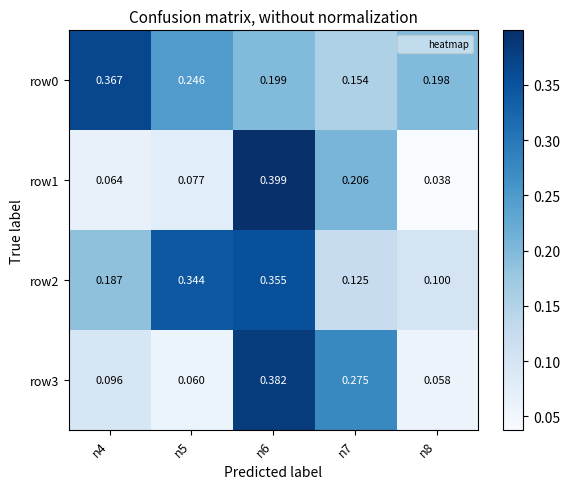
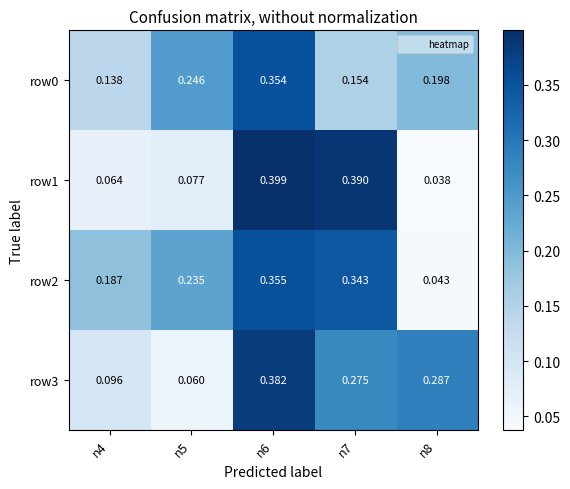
  {
    "row0": {
-     "n4": 0.367,
+     "n4": 0.138,
      "n5": 0.246,
-     "n6": 0.199,
+     "n6": 0.354,
      "n7": 0.154,
      "n8": 0.198
    },
    "row1": {
      "n4": 0.064,
      "n5": 0.077,
      "n6": 0.399,
-     "n7": 0.206,
+     "n7": 0.390,
      "n8": 0.038
    },
    "row2": {
      "n4": 0.187,
-     "n5": 0.344,
+     "n5": 0.235,
      "n6": 0.355,
-     "n7": 0.125,
-     "n8": 0.100
+     "n7": 0.343,
+     "n8": 0.043
    },
    "row3": {
      "n4": 0.096,
      "n5": 0.060,
      "n6": 0.382,
      "n7": 0.275,
-     "n8": 0.058
+     "n8": 0.287
    }
  }
